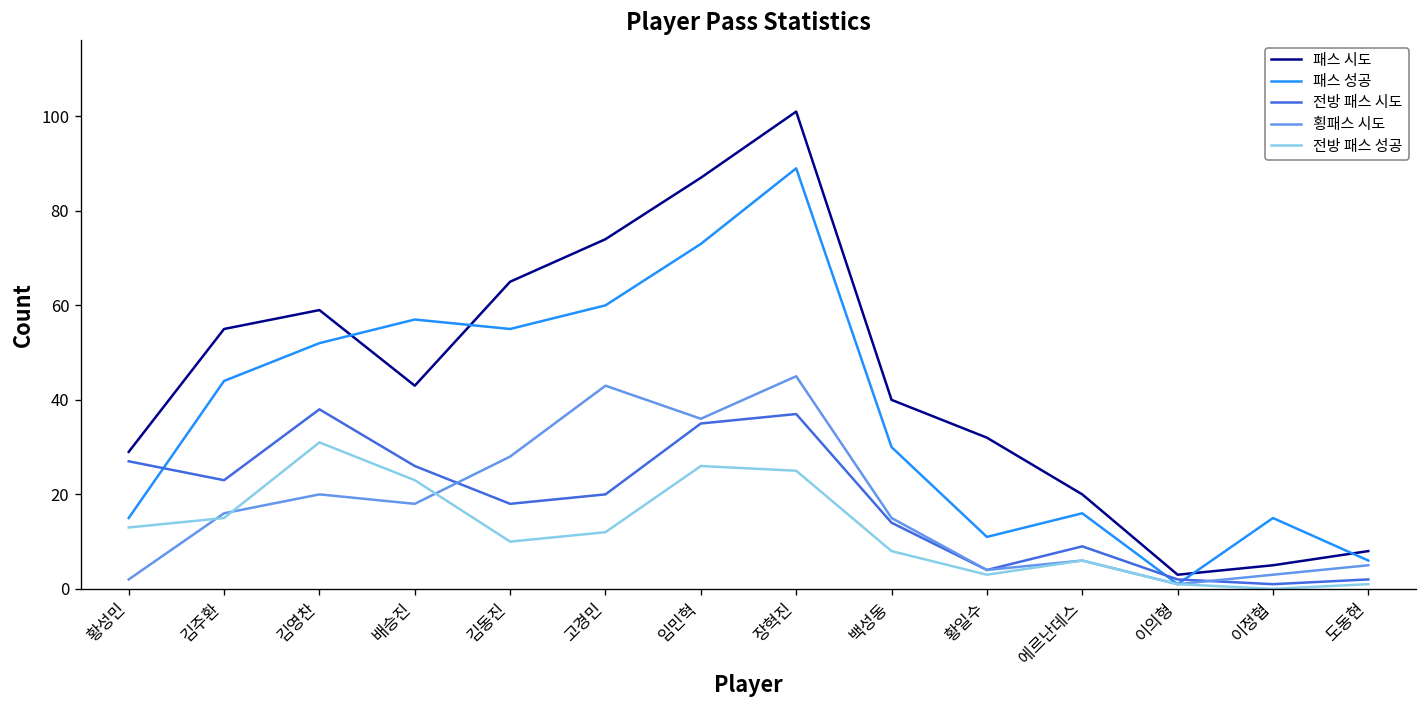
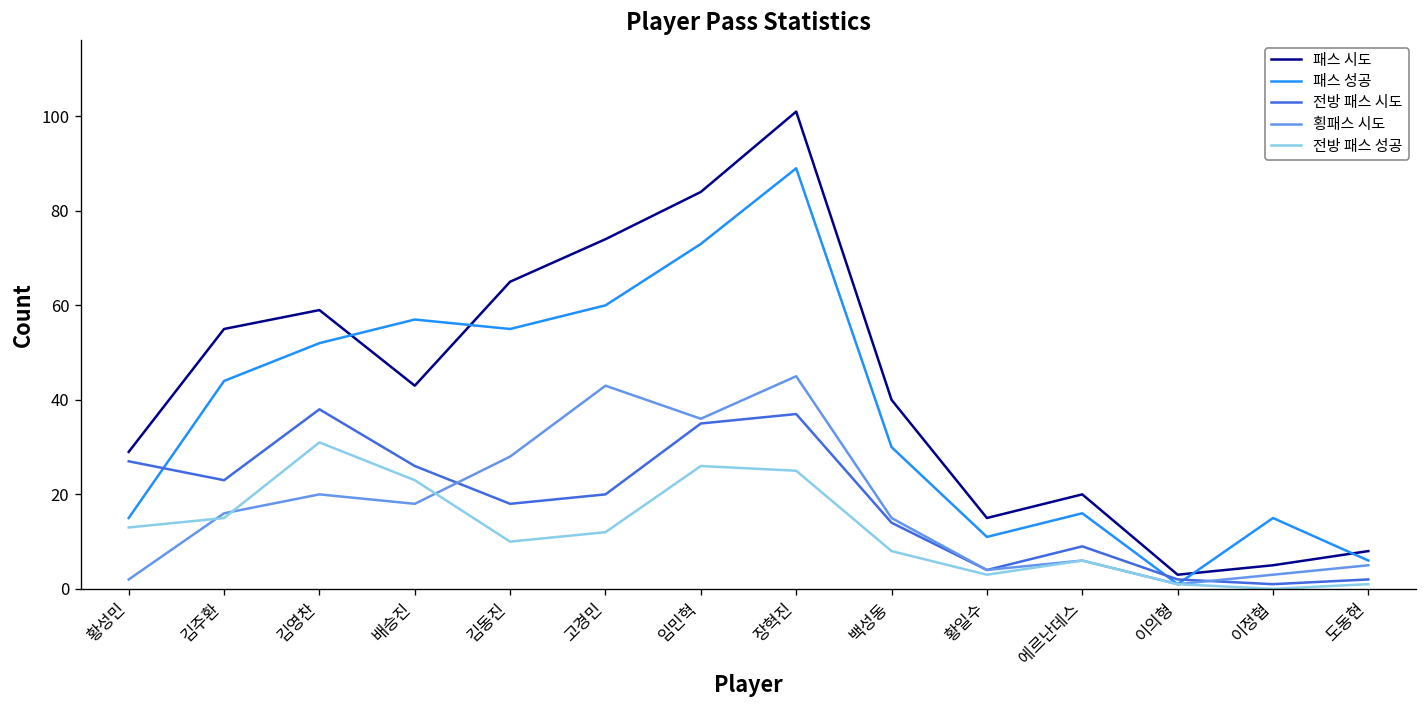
  {
    "패스 시도": {
      "황성민": 29,
      "김주환": 55,
      "김영찬": 59,
      "배승진": 43,
      "김동진": 65,
      "고경민": 74,
-     "임민혁": 87,
+     "임민혁": 84,
      "장혁진": 101,
      "백성동": 40,
-     "황일수": 32,
+     "황일수": 15,
      "에르난데스": 20,
      "이의형": 3,
      "이정협": 5,
      "도동현": 8
    },
    "패스 성공": {
      "황성민": 15,
      "김주환": 44,
      "김영찬": 52,
      "배승진": 57,
      "김동진": 55,
      "고경민": 60,
      "임민혁": 73,
      "장혁진": 89,
      "백성동": 30,
      "황일수": 11,
      "에르난데스": 16,
      "이정협": 15,
      "도동현": 6
    },
    "전방 패스 성공": {
      "황성민": 13,
      "김주환": 15,
      "김영찬": 31,
      "배승진": 23,
      "김동진": 10,
      "고경민": 12,
      "임민혁": 26,
      "장혁진": 25,
      "백성동": 8,
      "황일수": 3,
      "이정협": 0,
      "도동현": 1
    }
  }
